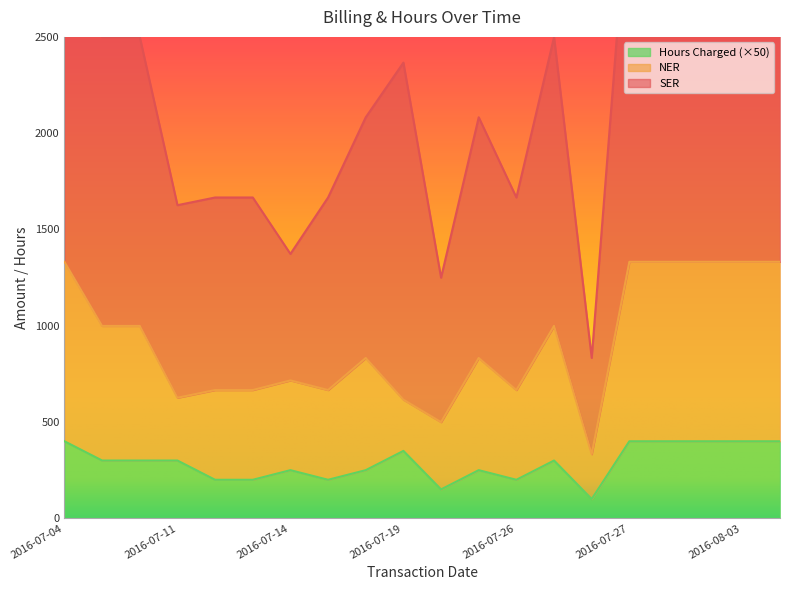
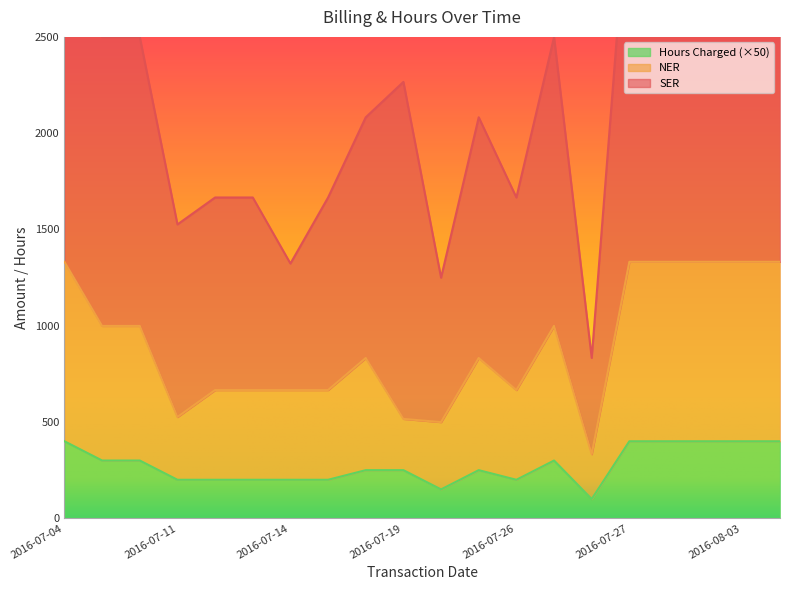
  {
    "Hours Charged (×50)": {
      "2016-07-04": 400,
-     "2016-07-11": 300,
-     "2016-07-14": 250,
-     "2016-07-19": 350,
+     "2016-07-11": 200,
+     "2016-07-14": 200,
+     "2016-07-19": 250,
      "2016-08-03": 400
    },
    "NER": {
      "2016-07-04": 930,
      "2016-07-11": 330,
      "2016-07-14": 470,
      "2016-07-19": 270,
      "2016-08-03": 930
    },
    "SER": {
      "2016-07-11": 1000,
      "2016-07-14": 660,
      "2016-07-19": 1750
    }
  }
